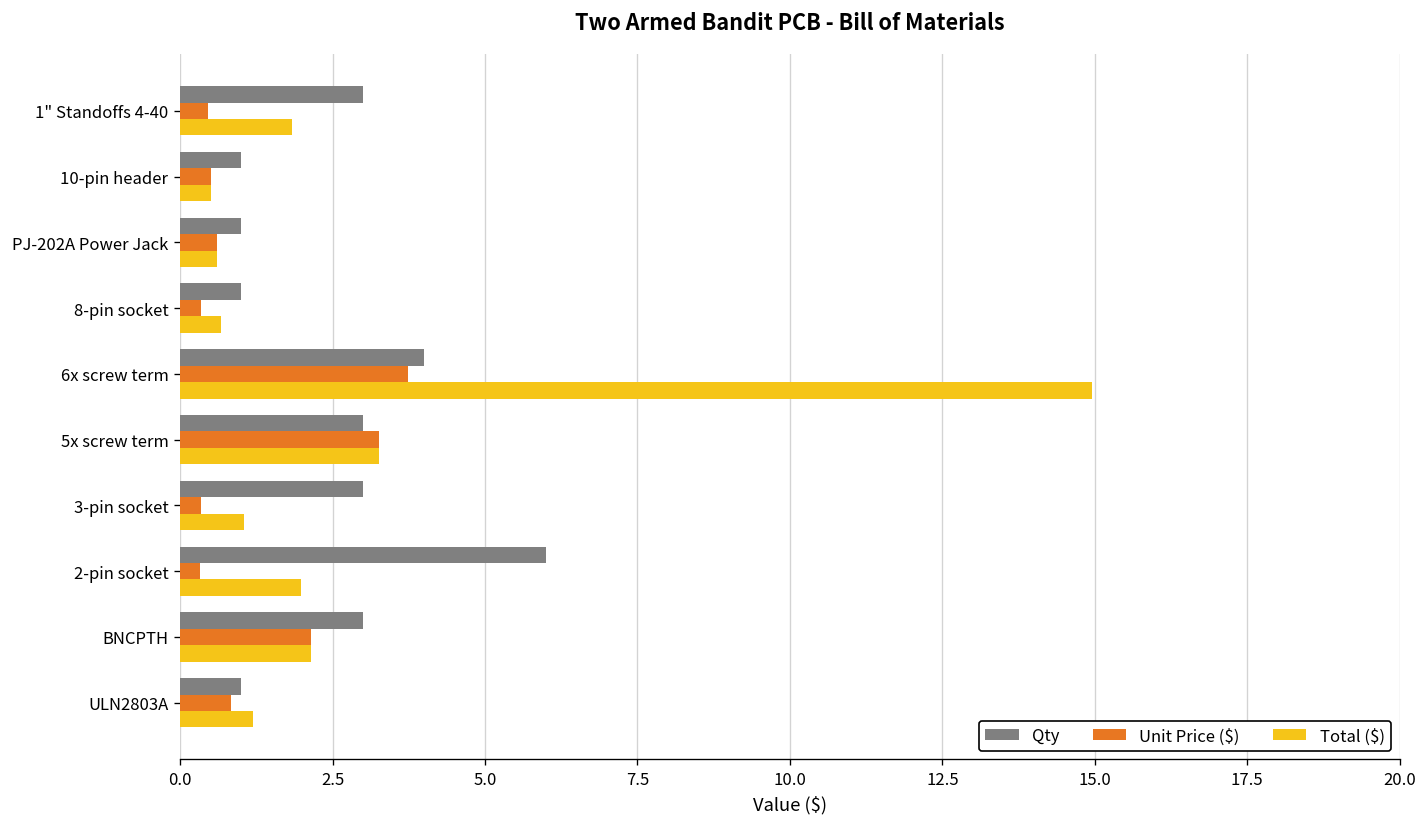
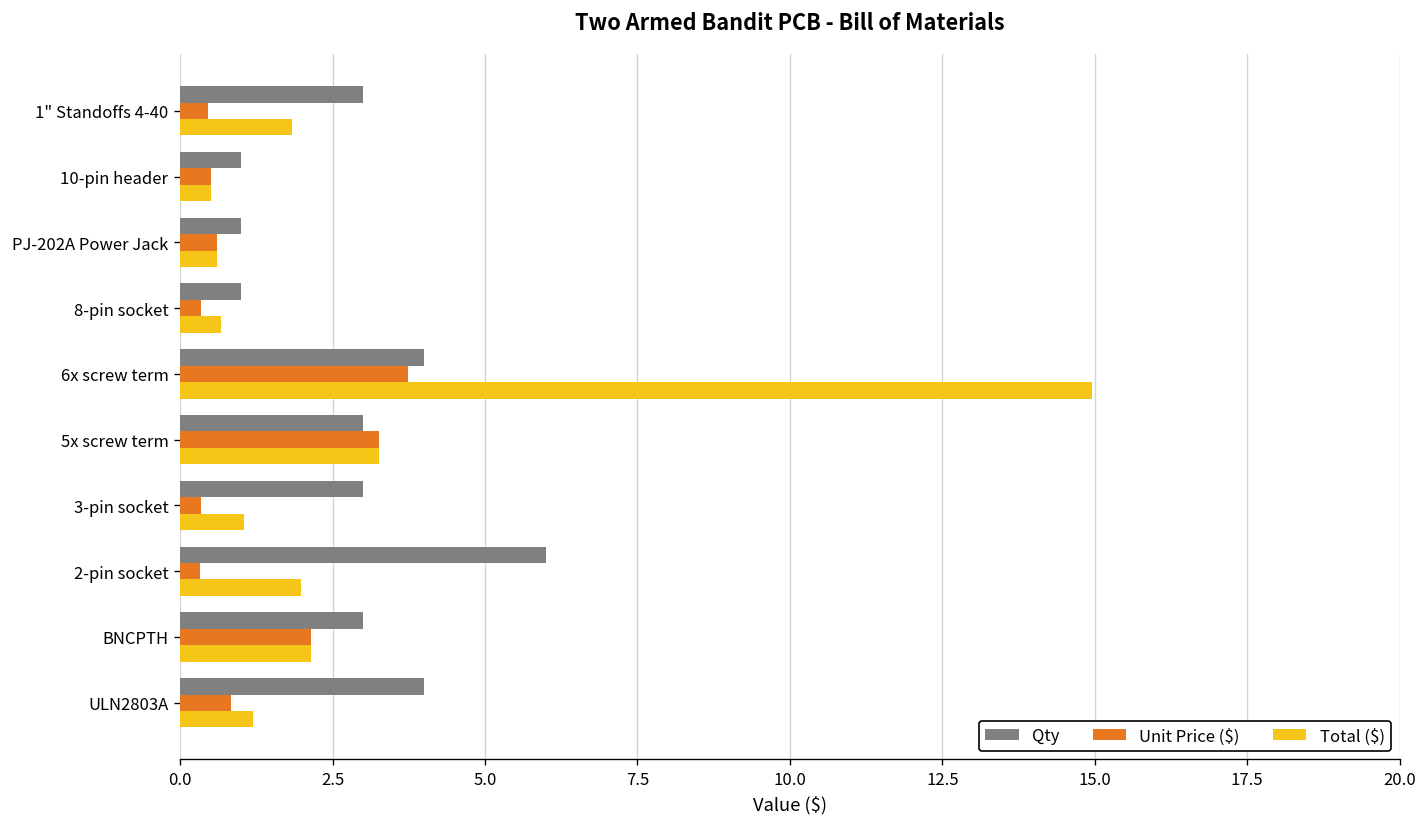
  {
    "Qty": {
      "1\" Standoffs 4-40": 3,
      "10-pin header": 1,
      "PJ-202A Power Jack": 1,
      "8-pin socket": 1,
      "6x screw term": 4,
      "5x screw term": 3,
      "3-pin socket": 3,
      "2-pin socket": 6,
      "BNCPTH": 3,
-     "ULN2803A": 1
+     "ULN2803A": 4
    },
    "Unit Price ($)": {
      "1\" Standoffs 4-40": 0.5,
      "10-pin header": 0.5,
      "PJ-202A Power Jack": 0.6,
      "8-pin socket": 0.4,
      "6x screw term": 3.7,
      "5x screw term": 3.3,
      "3-pin socket": 0.4,
      "2-pin socket": 0.3,
      "BNCPTH": 2.2,
      "ULN2803A": 0.8
    },
    "Total ($)": {
      "1\" Standoffs 4-40": 1.8,
      "10-pin header": 0.5,
      "PJ-202A Power Jack": 0.6,
      "8-pin socket": 0.7,
      "6x screw term": 15,
      "5x screw term": 3.3,
      "3-pin socket": 1.1,
      "2-pin socket": 2,
      "BNCPTH": 2.2,
      "ULN2803A": 1.2
    }
  }
